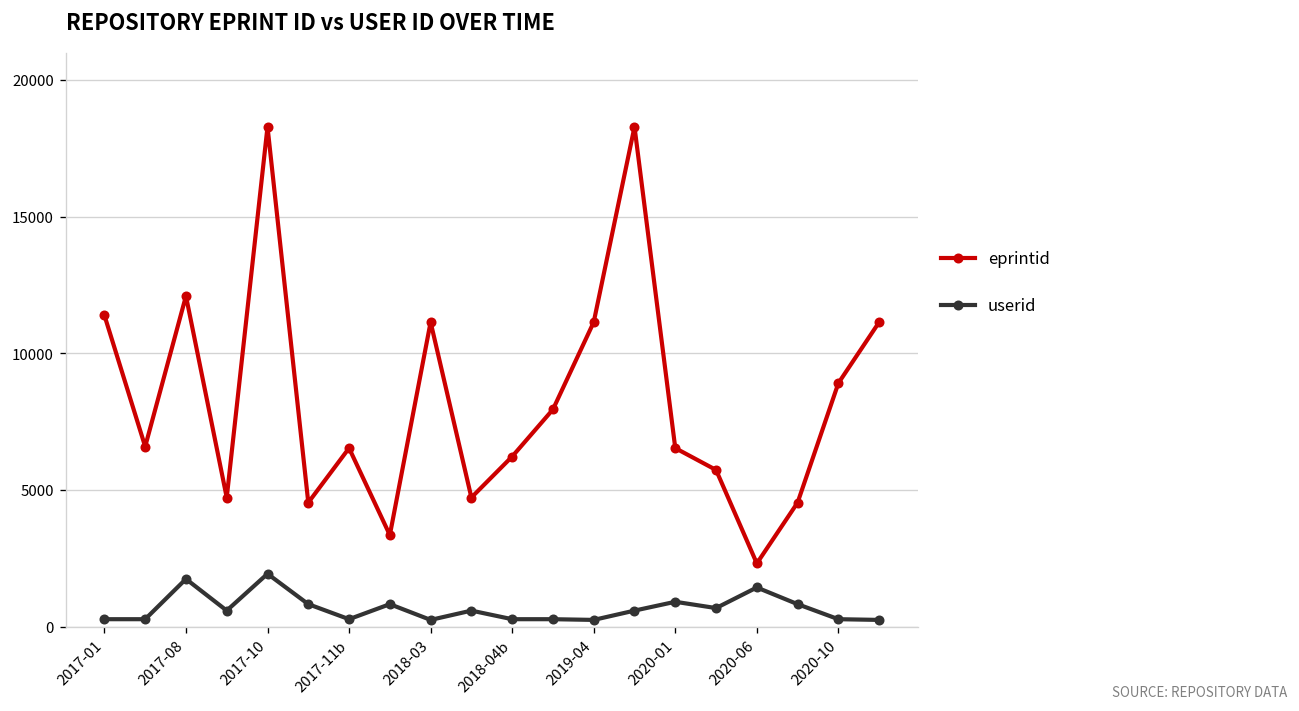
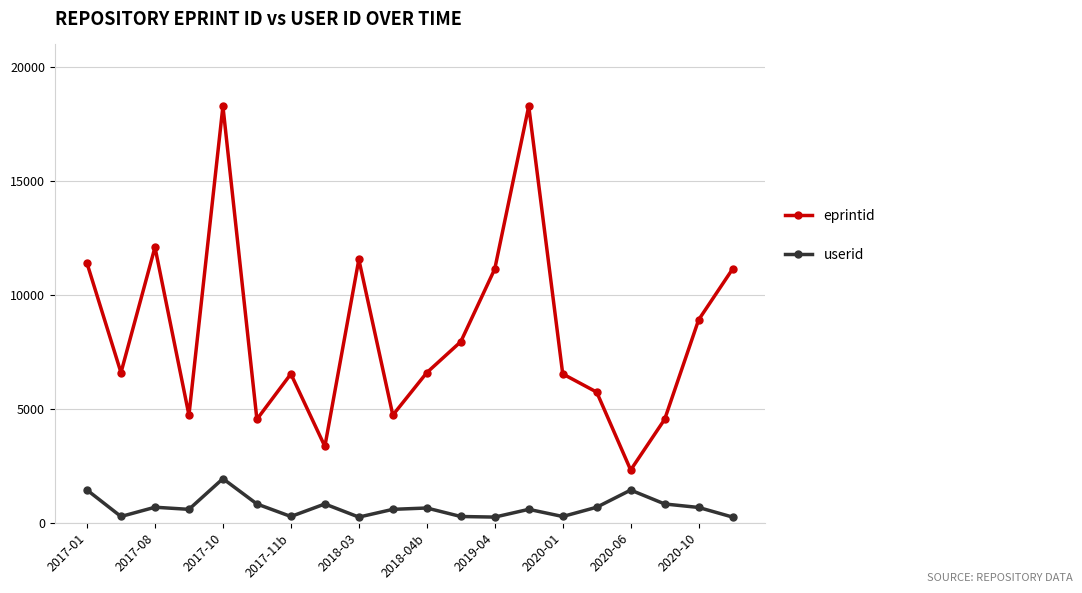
  {
    "eprintid": {
      "2017-01": 11400,
      "2017-08": 12100,
      "2017-10": 18300,
      "2017-11b": 6500,
-     "2018-03": 11100,
-     "2018-04b": 6200,
+     "2018-03": 11600,
+     "2018-04b": 6600,
      "2019-04": 11100,
      "2020-01": 6500,
      "2020-06": 2300,
      "2020-10": 8900
    },
    "userid": {
-     "2017-01": 300,
-     "2017-08": 1800,
+     "2017-01": 1400,
+     "2017-08": 700,
      "2017-10": 1900,
      "2017-11b": 300,
      "2018-03": 300,
-     "2018-04b": 300,
+     "2018-04b": 700,
      "2019-04": 300,
-     "2020-01": 900,
+     "2020-01": 300,
      "2020-06": 1400,
-     "2020-10": 300
+     "2020-10": 700
    }
  }
